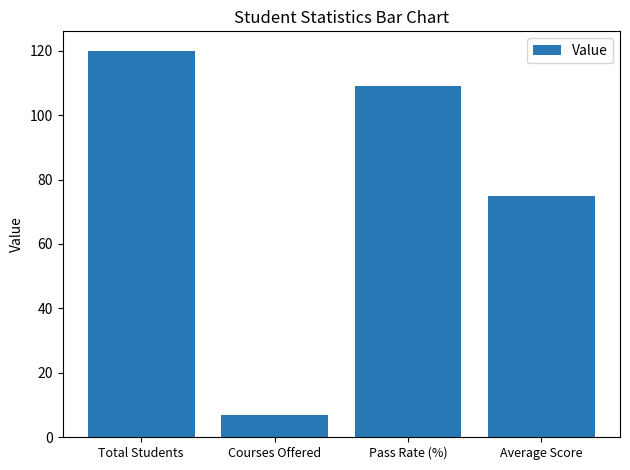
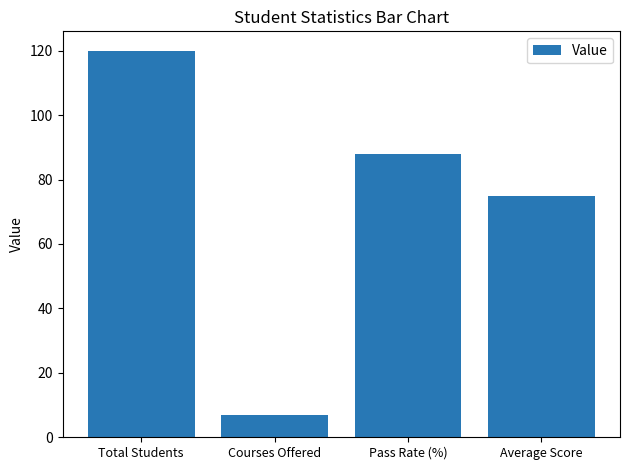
  {
    "Total Students": 120,
    "Courses Offered": 7,
-   "Pass Rate (%)": 109,
+   "Pass Rate (%)": 88,
    "Average Score": 75
  }
